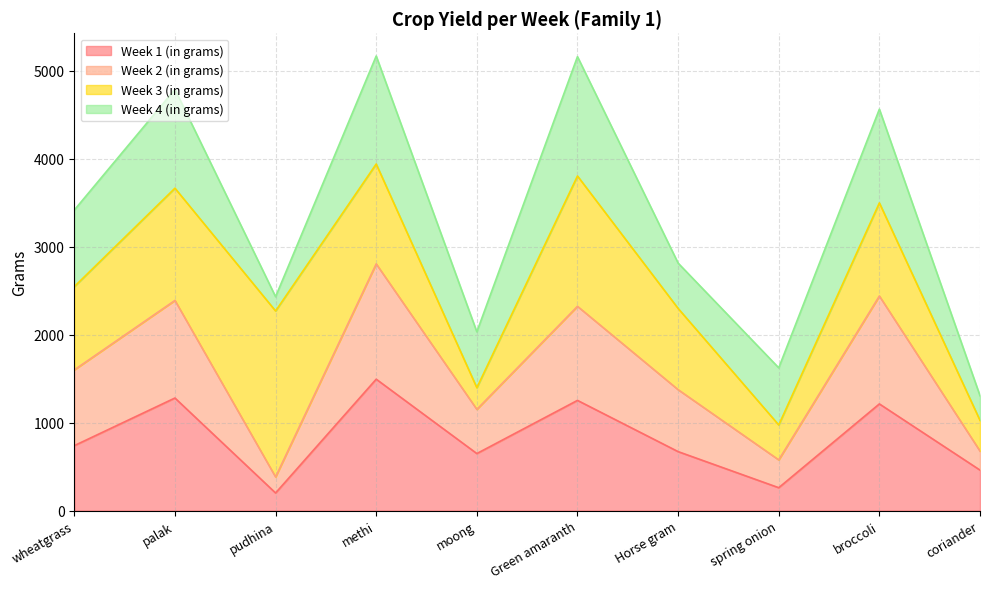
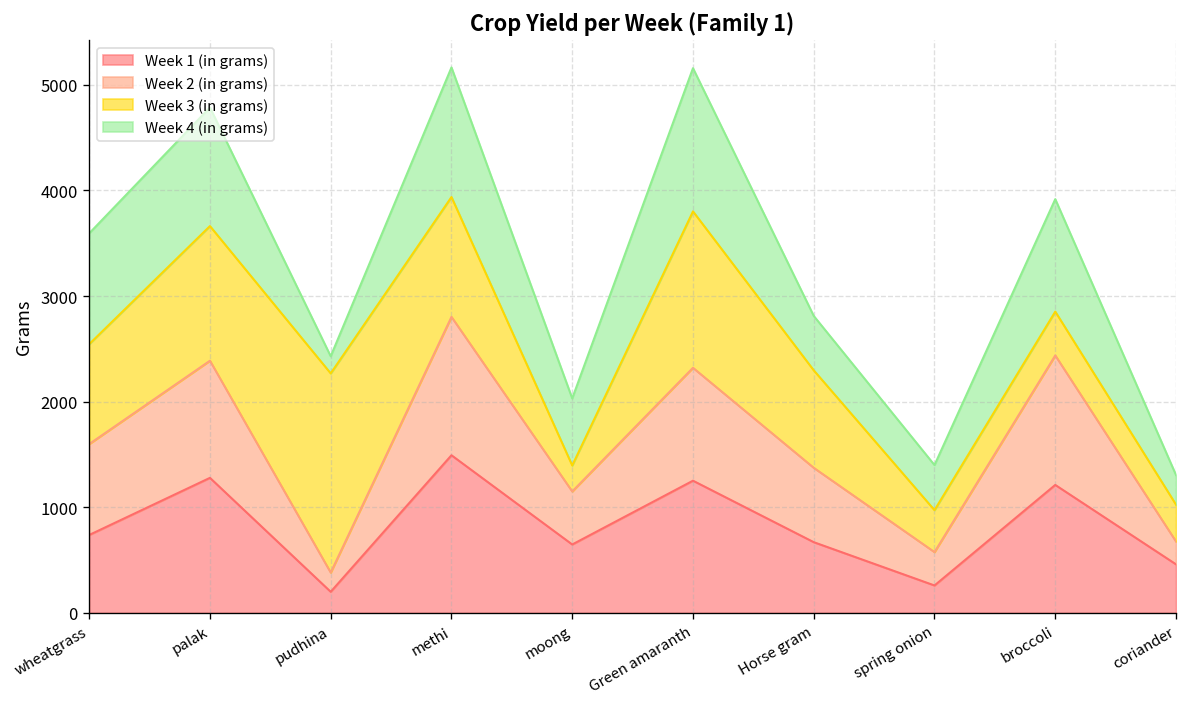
  {
    "Week 3 (in grams)": {
      "wheatgrass": 900,
      "palak": 1300,
      "pudhina": 1900,
      "methi": 1100,
      "moong": 200,
      "Green amaranth": 1500,
      "Horse gram": 900,
      "spring onion": 400,
-     "broccoli": 1100,
+     "broccoli": 400,
      "coriander": 300
    },
    "Week 4 (in grams)": {
-     "wheatgrass": 900,
+     "wheatgrass": 1000,
      "pudhina": 200,
      "methi": 1200,
      "moong": 600,
      "Green amaranth": 1400,
      "Horse gram": 500,
-     "spring onion": 600,
+     "spring onion": 400,
      "broccoli": 1100,
      "coriander": 300
    }
  }
